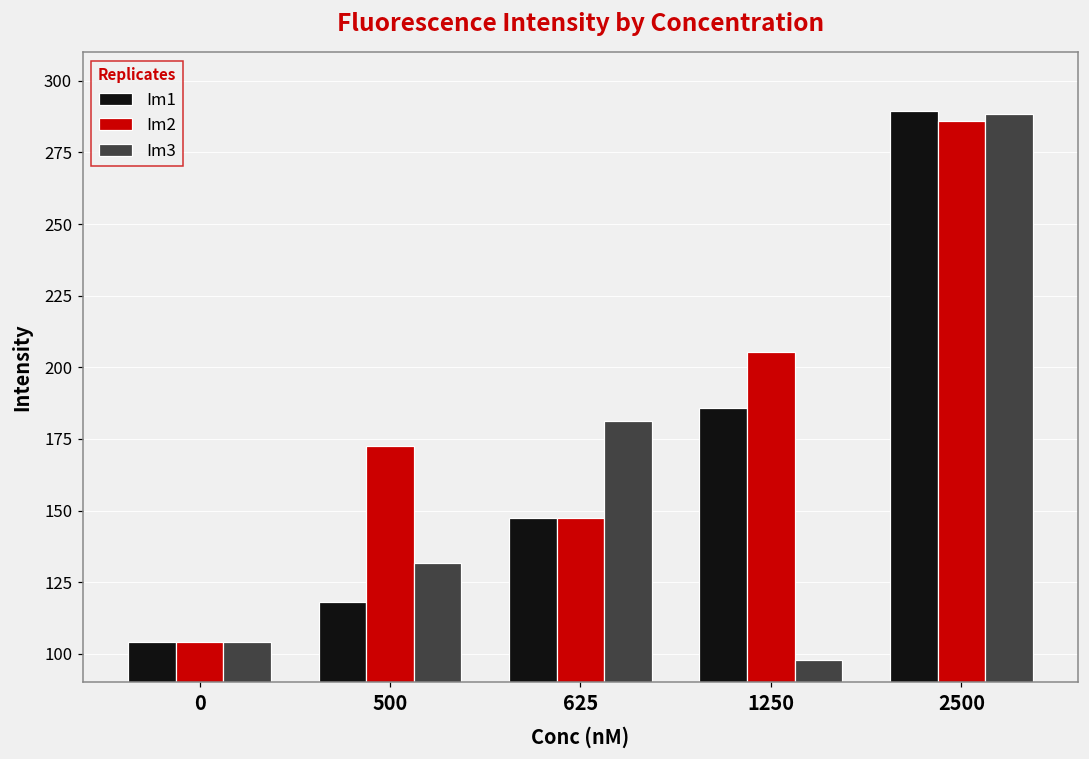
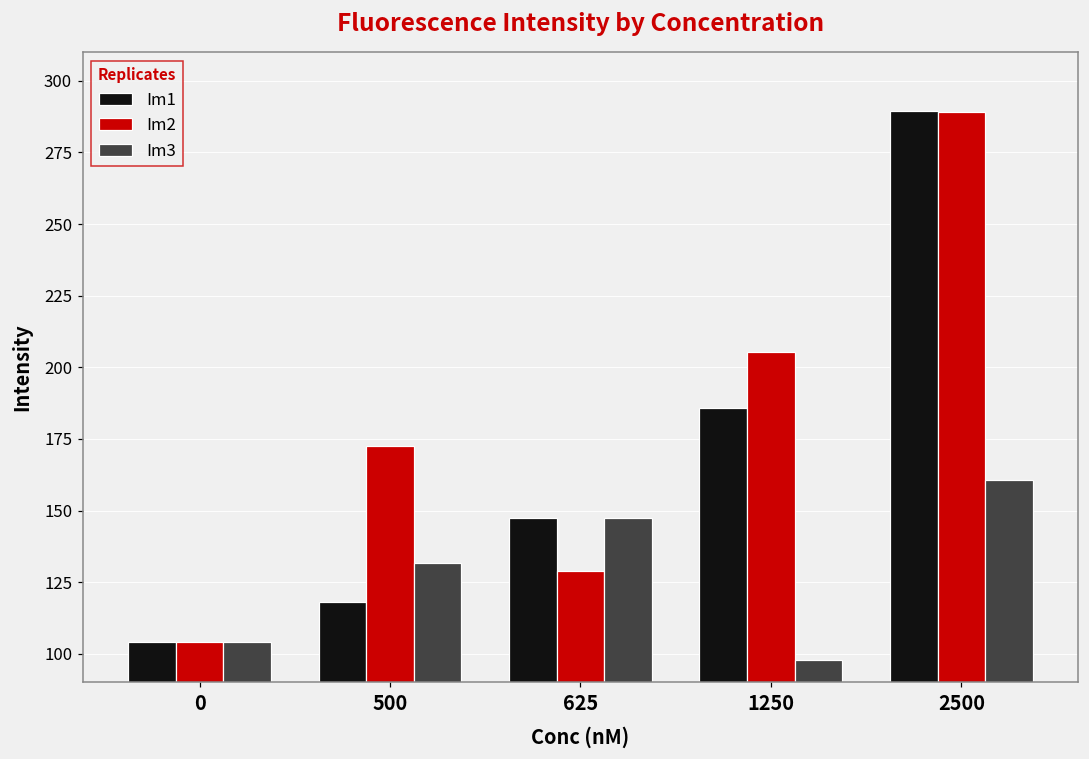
  {
    "Im1": {
      "0": 104,
      "500": 118,
      "625": 147,
      "1250": 186,
      "2500": 289
    },
    "Im2": {
      "0": 104,
      "500": 172,
-     "625": 147,
+     "625": 129,
      "1250": 205,
-     "2500": 286
+     "2500": 289
    },
    "Im3": {
      "0": 104,
      "500": 132,
-     "625": 181,
+     "625": 147,
      "1250": 98,
-     "2500": 288
+     "2500": 161
    }
  }
